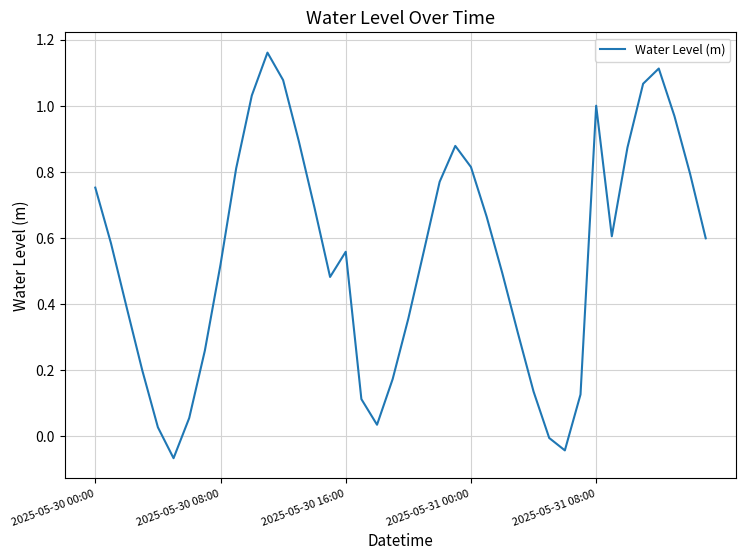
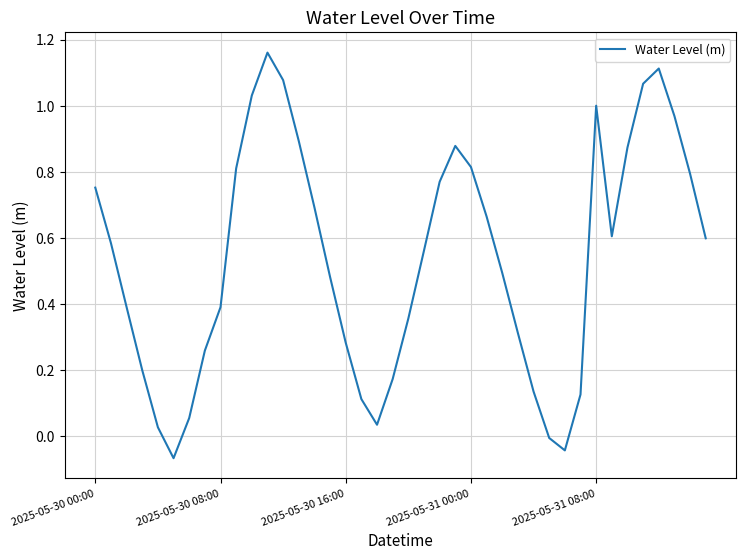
  {
    "2025-05-30 00:00": 0.75,
-   "2025-05-30 08:00": 0.52,
-   "2025-05-30 16:00": 0.56,
+   "2025-05-30 08:00": 0.39,
+   "2025-05-30 16:00": 0.28,
    "2025-05-31 00:00": 0.82,
    "2025-05-31 08:00": 1.00
  }
